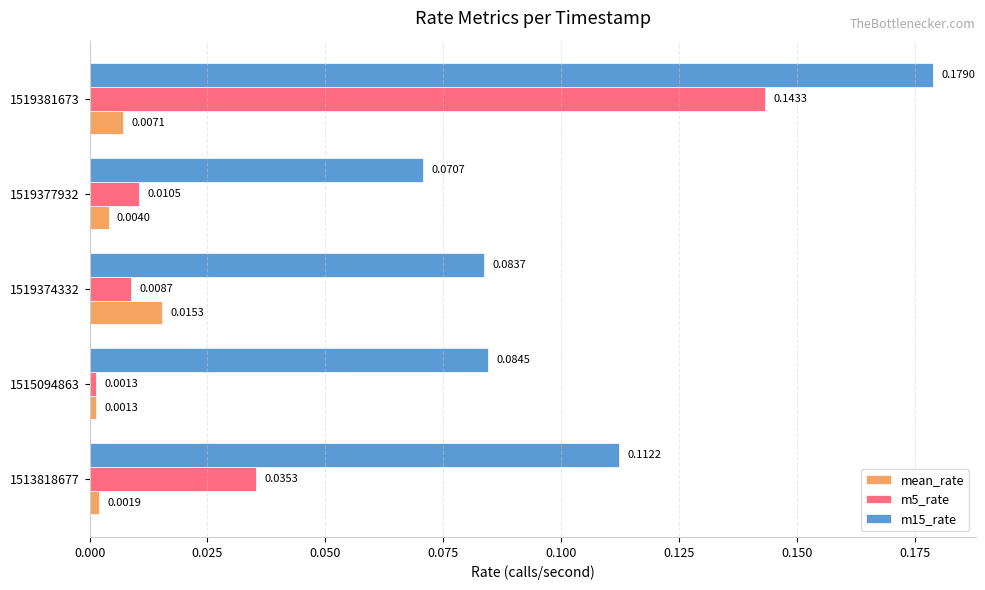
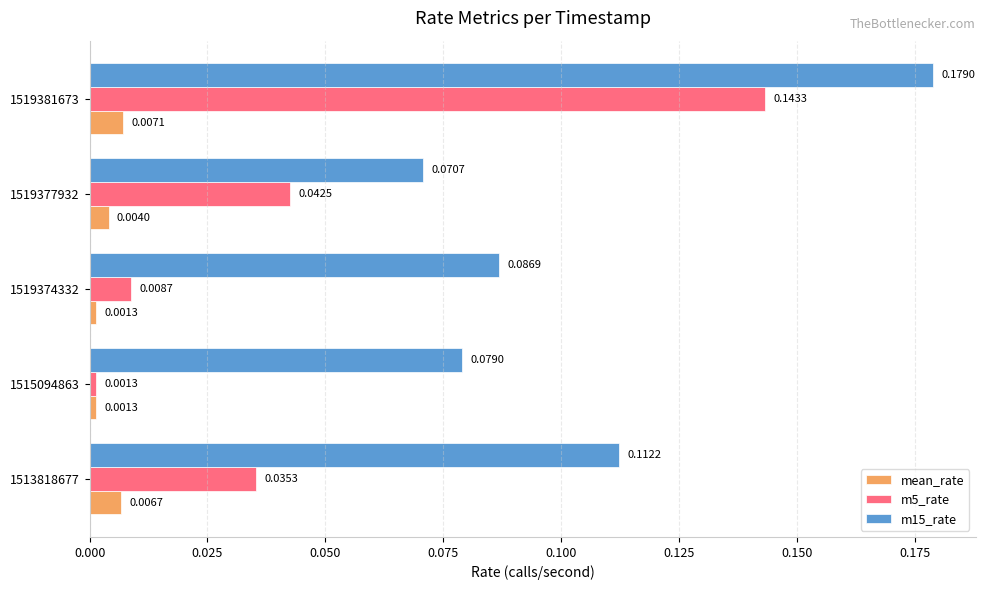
  {
    "mean_rate": {
      "1519381673": 0.0071,
      "1519377932": 0.0040,
-     "1519374332": 0.0153,
+     "1519374332": 0.0013,
      "1515094863": 0.0013,
-     "1513818677": 0.0019
+     "1513818677": 0.0067
    },
    "m5_rate": {
      "1519381673": 0.1433,
-     "1519377932": 0.0105,
+     "1519377932": 0.0425,
      "1519374332": 0.0087,
      "1515094863": 0.0013,
      "1513818677": 0.0353
    },
    "m15_rate": {
      "1519381673": 0.1790,
      "1519377932": 0.0707,
-     "1519374332": 0.0837,
-     "1515094863": 0.0845,
+     "1519374332": 0.0869,
+     "1515094863": 0.0790,
      "1513818677": 0.1122
    }
  }
